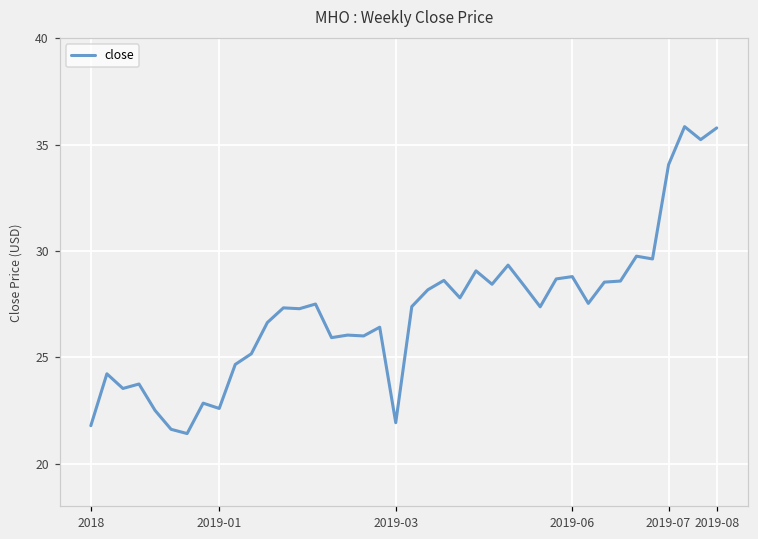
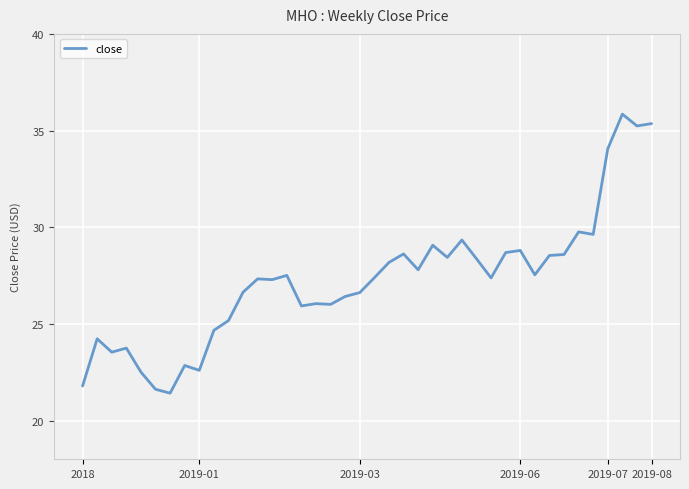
  {
    "2018": 21.8,
    "2019-01": 22.6,
-   "2019-03": 21.9,
+   "2019-03": 26.6,
    "2019-06": 28.8,
    "2019-07": 34.1,
-   "2019-08": 35.8
+   "2019-08": 35.4
  }
